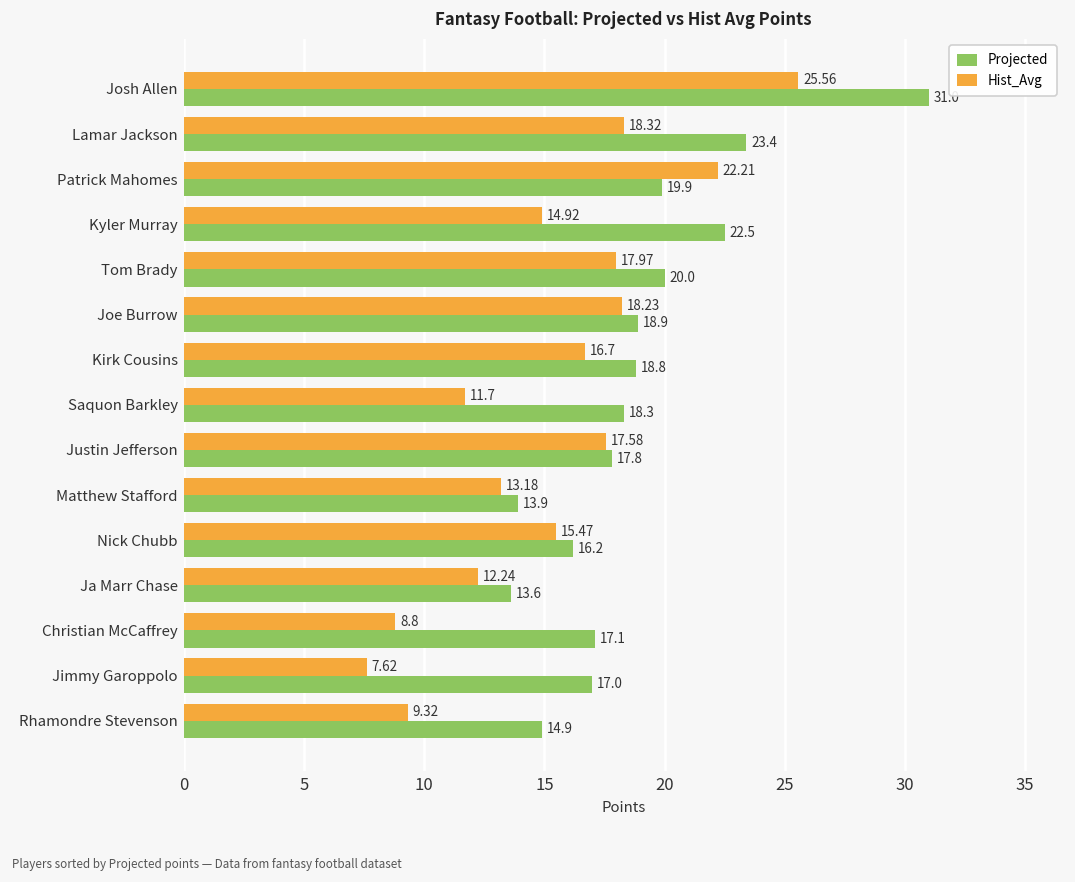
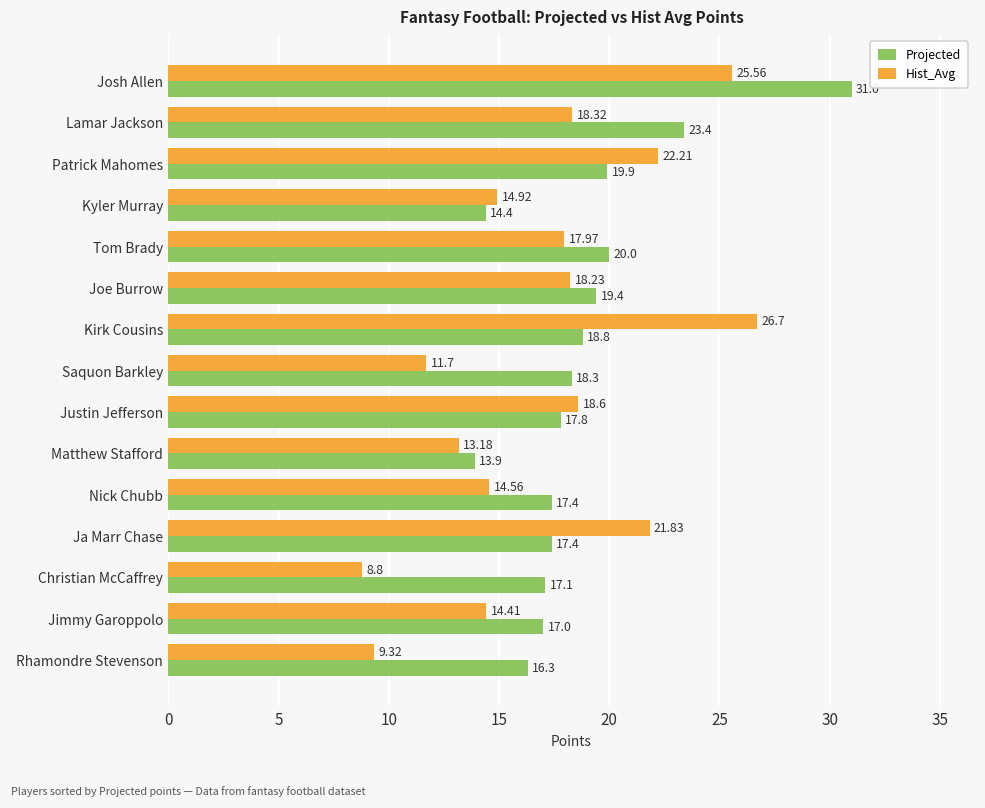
  {
    "Projected": {
      "Lamar Jackson": 23.4,
      "Patrick Mahomes": 19.9,
-     "Kyler Murray": 22.5,
+     "Kyler Murray": 14.4,
      "Tom Brady": 20.0,
-     "Joe Burrow": 18.9,
+     "Joe Burrow": 19.4,
      "Kirk Cousins": 18.8,
      "Saquon Barkley": 18.3,
      "Justin Jefferson": 17.8,
      "Matthew Stafford": 13.9,
-     "Nick Chubb": 16.2,
-     "Ja Marr Chase": 13.6,
+     "Nick Chubb": 17.4,
+     "Ja Marr Chase": 17.4,
      "Christian McCaffrey": 17.1,
      "Jimmy Garoppolo": 17.0,
-     "Rhamondre Stevenson": 14.9
+     "Rhamondre Stevenson": 16.3
    },
    "Hist_Avg": {
      "Josh Allen": 25.56,
      "Lamar Jackson": 18.32,
      "Patrick Mahomes": 22.21,
      "Kyler Murray": 14.92,
      "Tom Brady": 17.97,
      "Joe Burrow": 18.23,
-     "Kirk Cousins": 16.7,
+     "Kirk Cousins": 26.7,
      "Saquon Barkley": 11.7,
-     "Justin Jefferson": 17.58,
+     "Justin Jefferson": 18.6,
      "Matthew Stafford": 13.18,
-     "Nick Chubb": 15.47,
-     "Ja Marr Chase": 12.24,
+     "Nick Chubb": 14.56,
+     "Ja Marr Chase": 21.83,
      "Christian McCaffrey": 8.8,
-     "Jimmy Garoppolo": 7.62,
+     "Jimmy Garoppolo": 14.41,
      "Rhamondre Stevenson": 9.32
    }
  }
